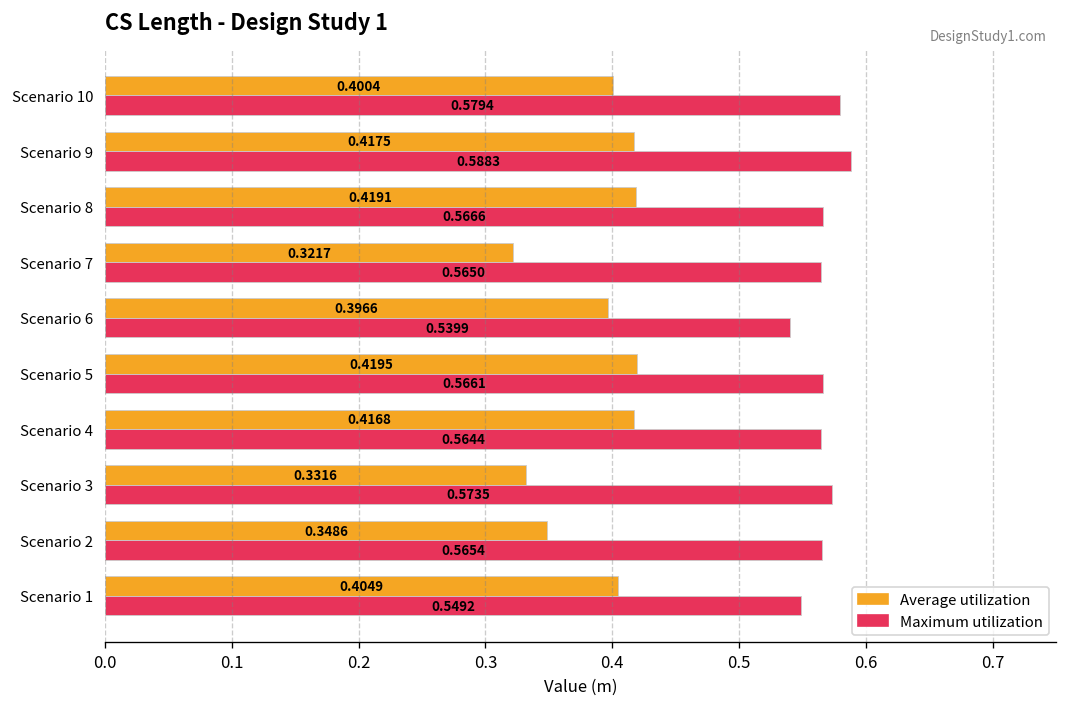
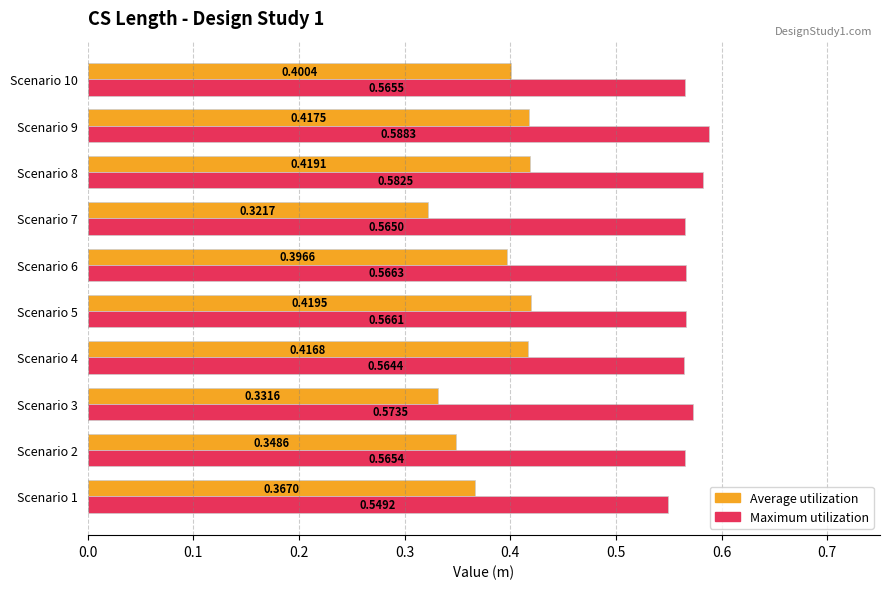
  {
    "Average utilization": {
      "Scenario 10": 0.4004,
      "Scenario 9": 0.4175,
      "Scenario 8": 0.4191,
      "Scenario 7": 0.3217,
      "Scenario 6": 0.3966,
      "Scenario 5": 0.4195,
      "Scenario 4": 0.4168,
      "Scenario 3": 0.3316,
      "Scenario 2": 0.3486,
-     "Scenario 1": 0.4049
+     "Scenario 1": 0.3670
    },
    "Maximum utilization": {
-     "Scenario 10": 0.5794,
+     "Scenario 10": 0.5655,
      "Scenario 9": 0.5883,
-     "Scenario 8": 0.5666,
+     "Scenario 8": 0.5825,
      "Scenario 7": 0.5650,
-     "Scenario 6": 0.5399,
+     "Scenario 6": 0.5663,
      "Scenario 5": 0.5661,
      "Scenario 4": 0.5644,
      "Scenario 3": 0.5735,
      "Scenario 2": 0.5654,
      "Scenario 1": 0.5492
    }
  }
